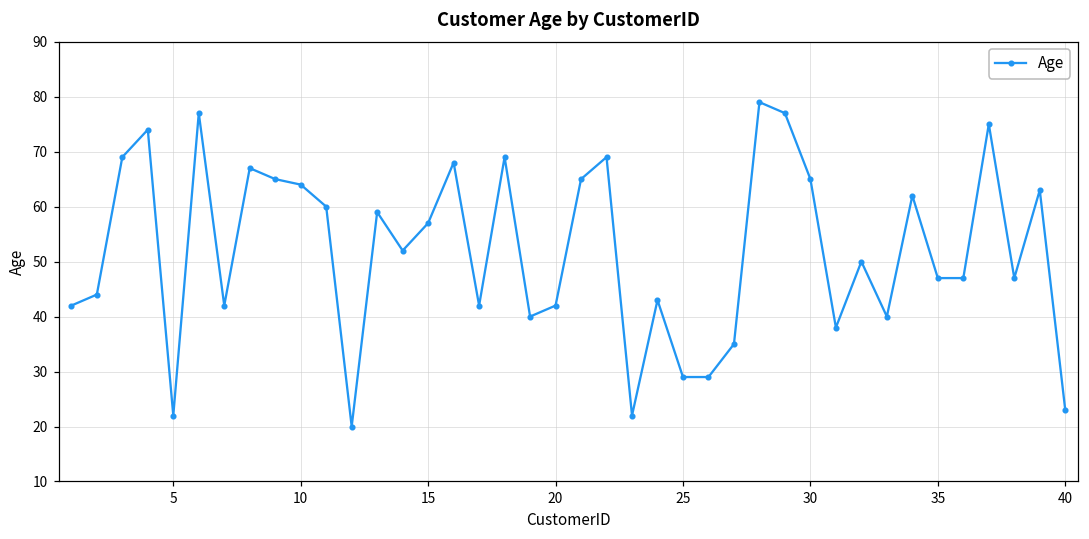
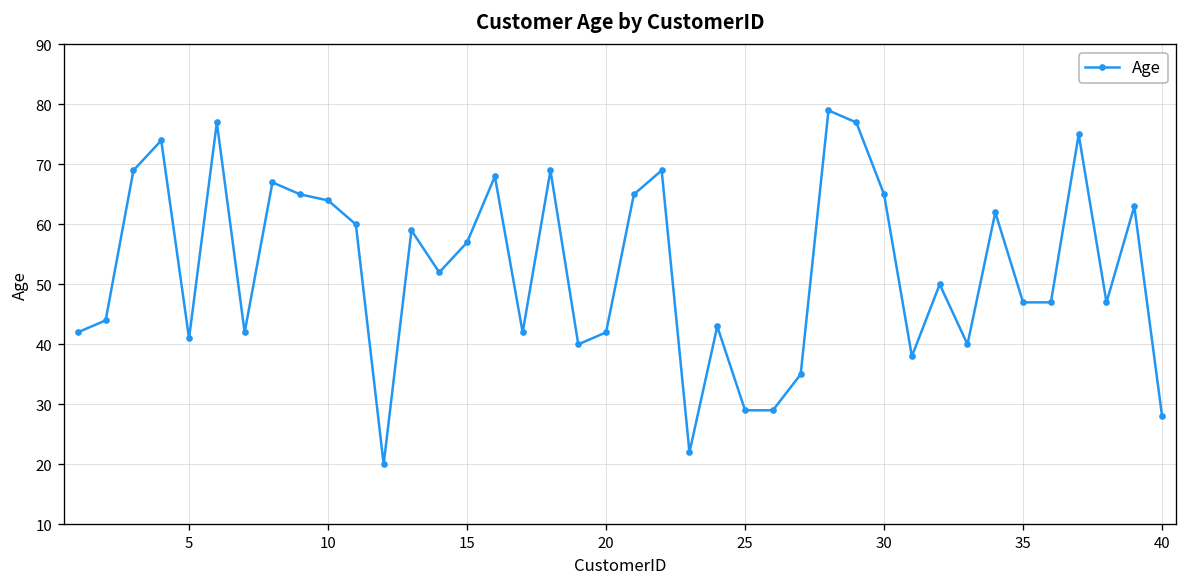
  {
-   "5": 22,
+   "5": 41,
    "10": 64,
    "15": 57,
    "20": 42,
    "25": 29,
    "30": 65,
    "35": 47,
-   "40": 23
+   "40": 28
  }
